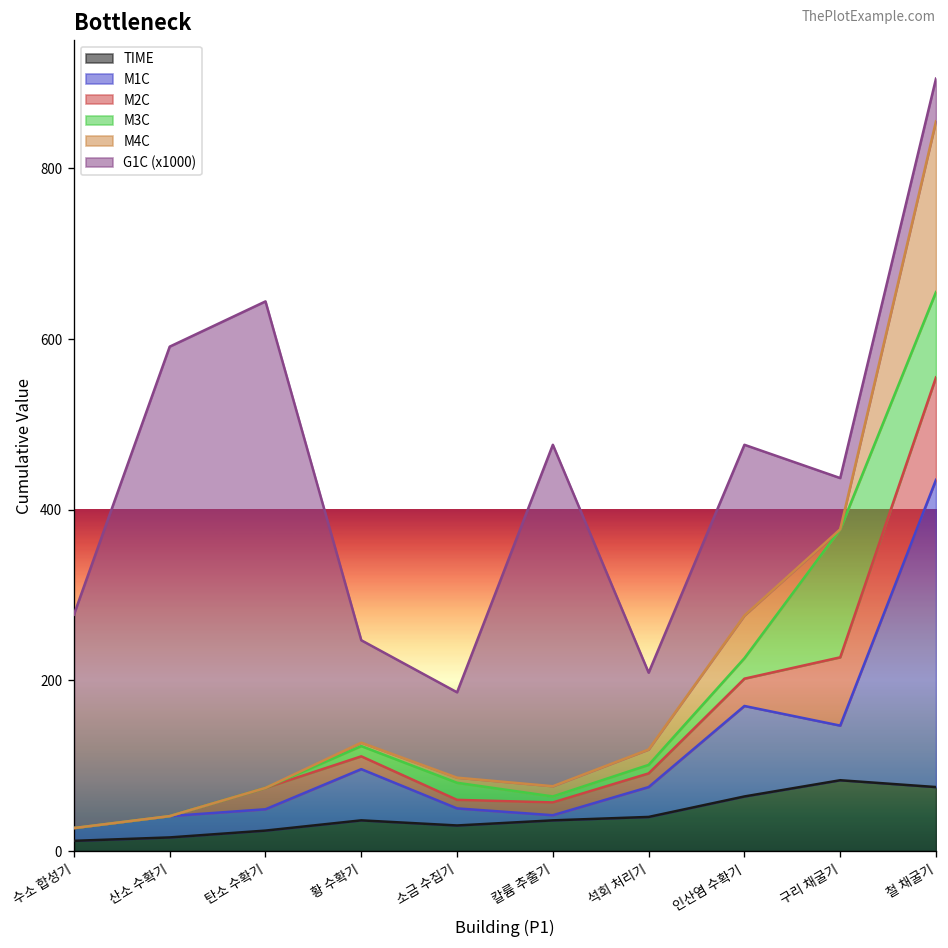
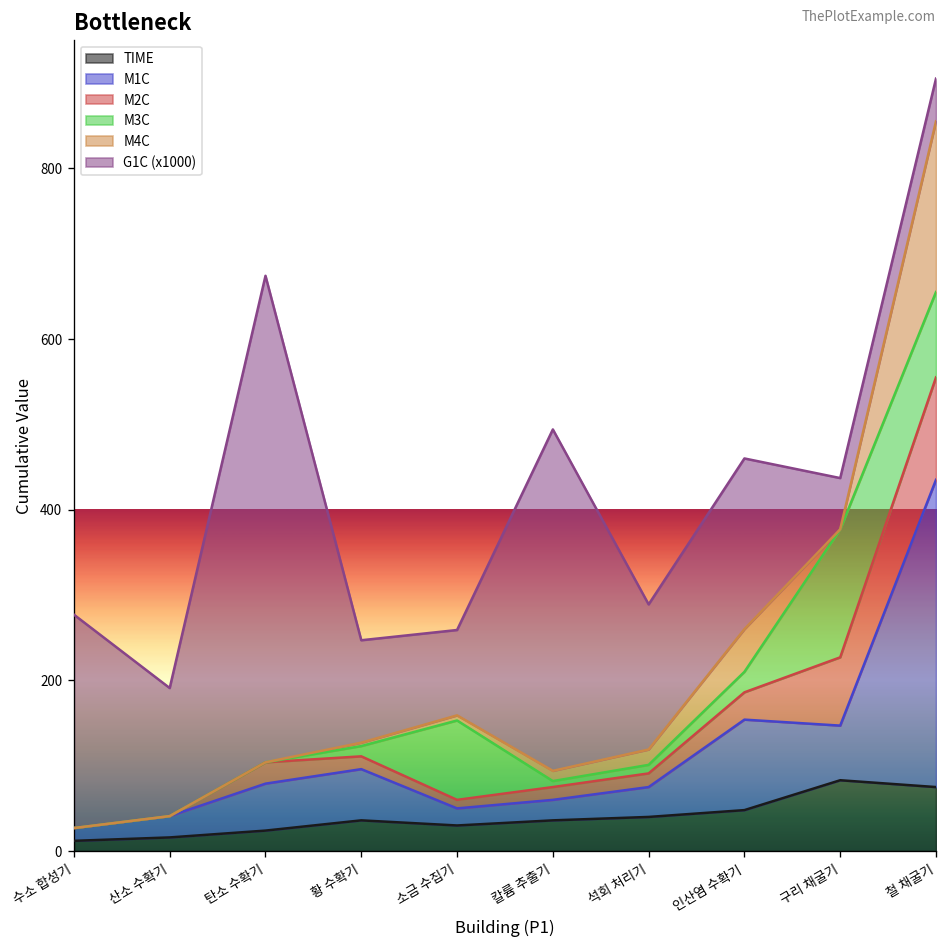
  {
    "TIME": {
      "수소 합성기": 10,
      "산소 수확기": 20,
      "탄소 수확기": 20,
      "황 수확기": 40,
      "소금 수집기": 30,
      "칼륨 추출기": 40,
      "석회 처리기": 40,
-     "인산염 수확기": 60,
+     "인산염 수확기": 50,
      "구리 채굴기": 80,
      "철 채굴기": 80
    },
    "M1C": {
-     "탄소 수확기": 30,
+     "탄소 수확기": 60,
      "황 수확기": 60,
      "소금 수집기": 20,
-     "칼륨 추출기": 10,
+     "칼륨 추출기": 20,
      "석회 처리기": 40,
      "인산염 수확기": 110,
      "구리 채굴기": 60,
      "철 채굴기": 360
    },
    "M3C": {
      "황 수확기": 10,
-     "소금 수집기": 20,
+     "소금 수집기": 90,
      "칼륨 추출기": 10,
      "석회 처리기": 10,
      "인산염 수확기": 20,
      "철 채굴기": 100
    },
    "G1C (x1000)": {
      "수소 합성기": 250,
-     "산소 수확기": 550,
+     "산소 수확기": 150,
      "탄소 수확기": 570,
      "황 수확기": 120,
      "소금 수집기": 100,
      "칼륨 추출기": 400,
-     "석회 처리기": 90,
+     "석회 처리기": 170,
      "인산염 수확기": 200,
      "구리 채굴기": 60,
      "철 채굴기": 50
    }
  }
